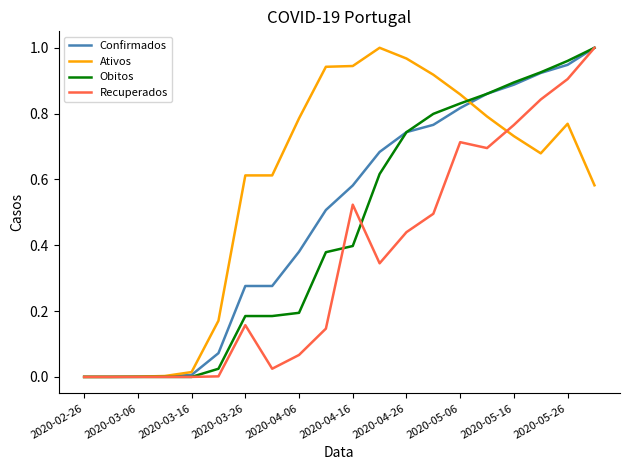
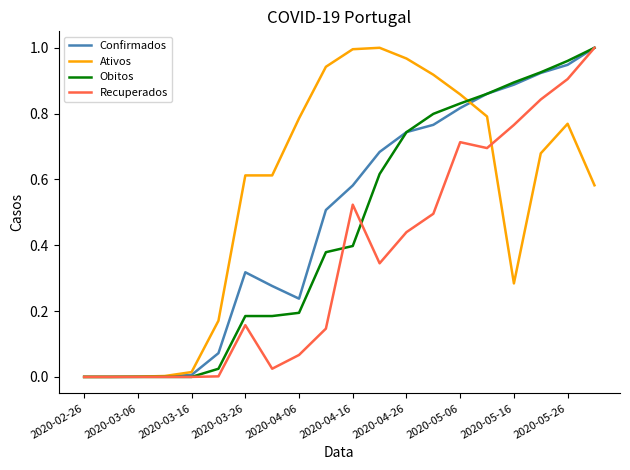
  {
    "Confirmados": {
-     "2020-03-26": 0.28,
-     "2020-04-06": 0.38,
+     "2020-03-26": 0.32,
+     "2020-04-06": 0.24,
      "2020-04-16": 0.58,
      "2020-05-06": 0.82,
      "2020-05-26": 0.95
    },
    "Ativos": {
      "2020-03-16": 0.01,
      "2020-03-26": 0.61,
      "2020-04-06": 0.79,
-     "2020-04-16": 0.94,
+     "2020-04-16": 1.00,
      "2020-04-26": 0.97,
      "2020-05-06": 0.86,
-     "2020-05-16": 0.73,
+     "2020-05-16": 0.28,
      "2020-05-26": 0.77
    },
    "Obitos": {
      "2020-03-26": 0.18,
      "2020-04-06": 0.19,
      "2020-04-16": 0.40,
      "2020-05-06": 0.83,
      "2020-05-26": 0.96
    },
    "Recuperados": {
      "2020-03-26": 0.16,
      "2020-04-06": 0.07,
      "2020-04-16": 0.52,
      "2020-04-26": 0.44,
      "2020-05-06": 0.71,
      "2020-05-16": 0.77,
      "2020-05-26": 0.90
    }
  }
